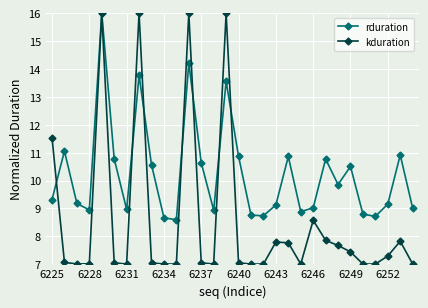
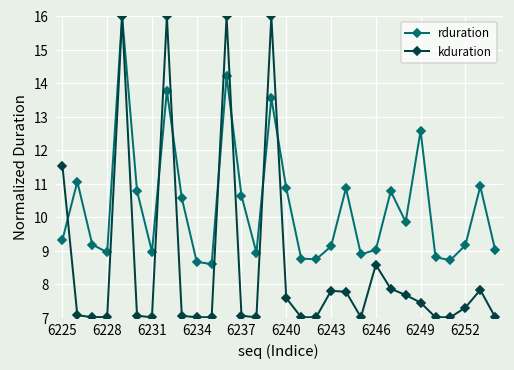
  {
    "rduration": {
      "6225": 9.3,
      "6228": 8.9,
      "6231": 9.0,
      "6234": 8.7,
      "6237": 10.6,
      "6240": 10.9,
      "6243": 9.1,
      "6246": 9.0,
-     "6249": 10.5,
+     "6249": 12.6,
      "6252": 9.2
    },
    "kduration": {
      "6225": 11.5,
      "6228": 7.0,
      "6231": 7.0,
      "6234": 7.0,
      "6237": 7.1,
-     "6240": 7.1,
+     "6240": 7.6,
      "6243": 7.8,
      "6246": 8.6,
      "6249": 7.4,
      "6252": 7.3
    }
  }
